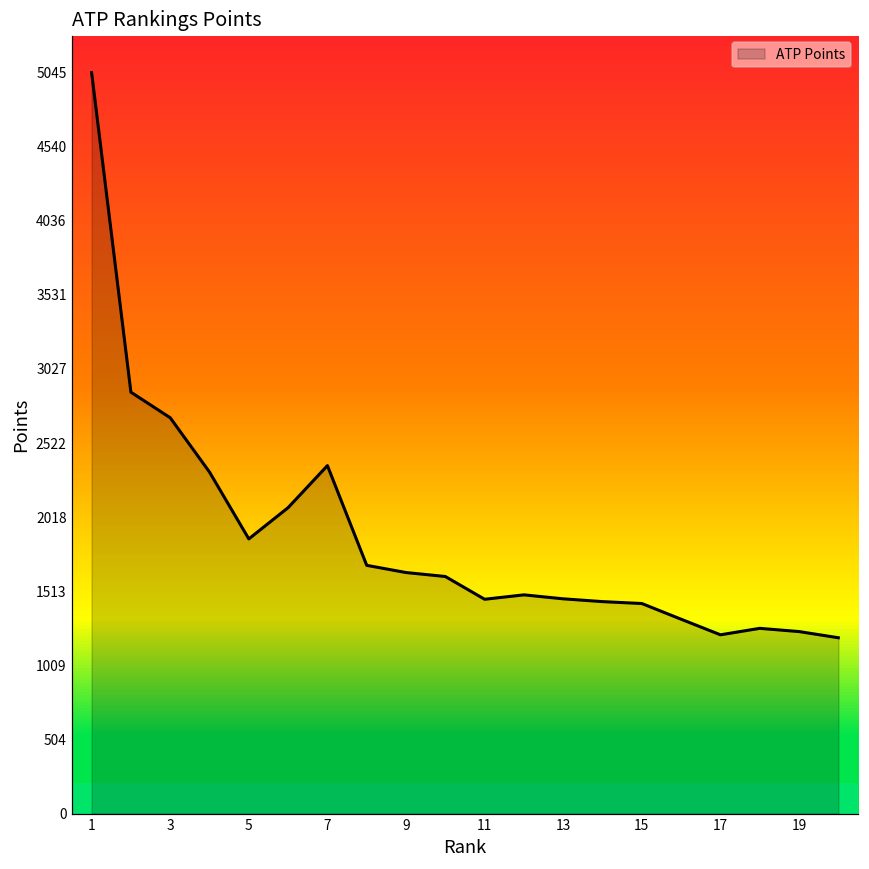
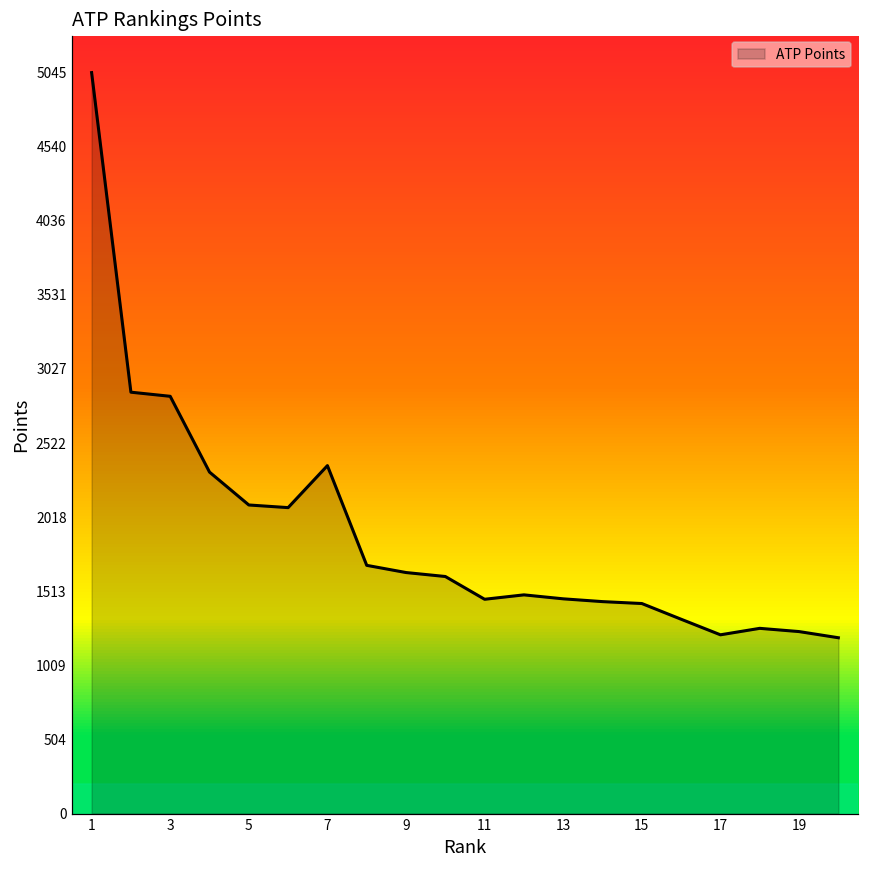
  {
    "1": 5050,
-   "3": 2700,
-   "5": 1870,
+   "3": 2840,
+   "5": 2100,
    "7": 2370,
    "9": 1640,
    "11": 1460,
    "13": 1460,
    "15": 1430,
    "17": 1220,
    "19": 1240
  }
